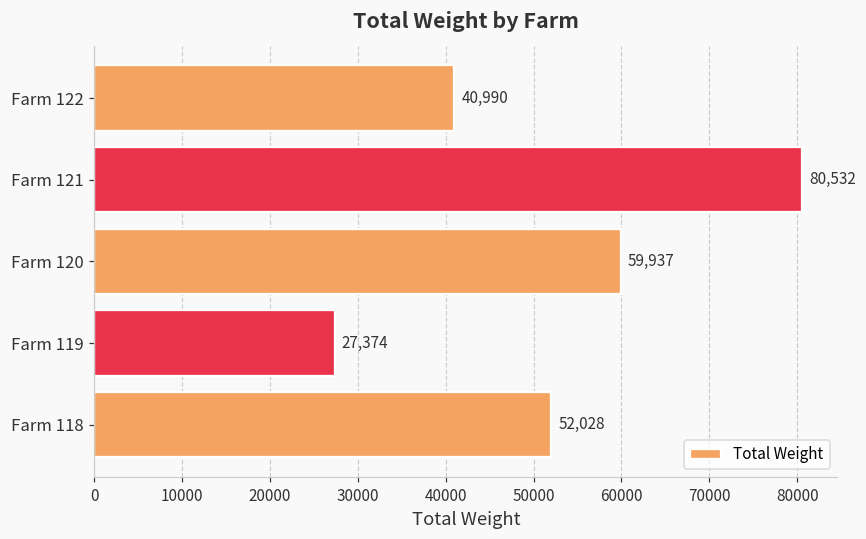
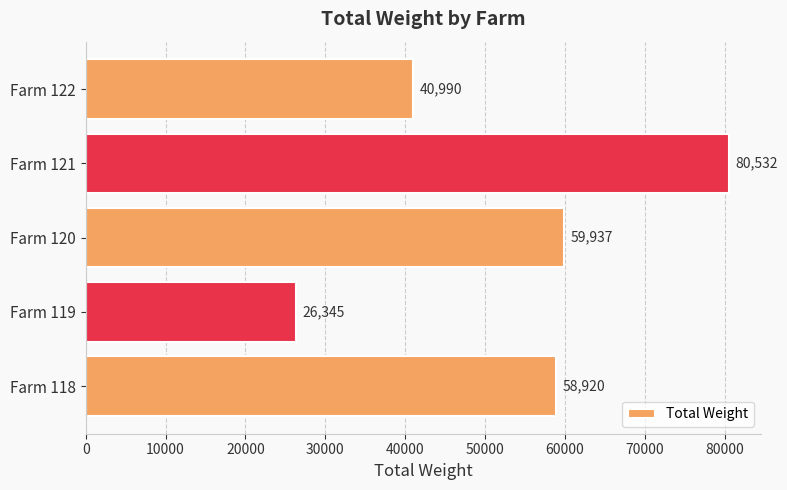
  {
    "Farm 122": "40,990",
    "Farm 121": "80,532",
    "Farm 120": "59,937",
-   "Farm 119": "27,374",
-   "Farm 118": "52,028"
+   "Farm 119": "26,345",
+   "Farm 118": "58,920"
  }
